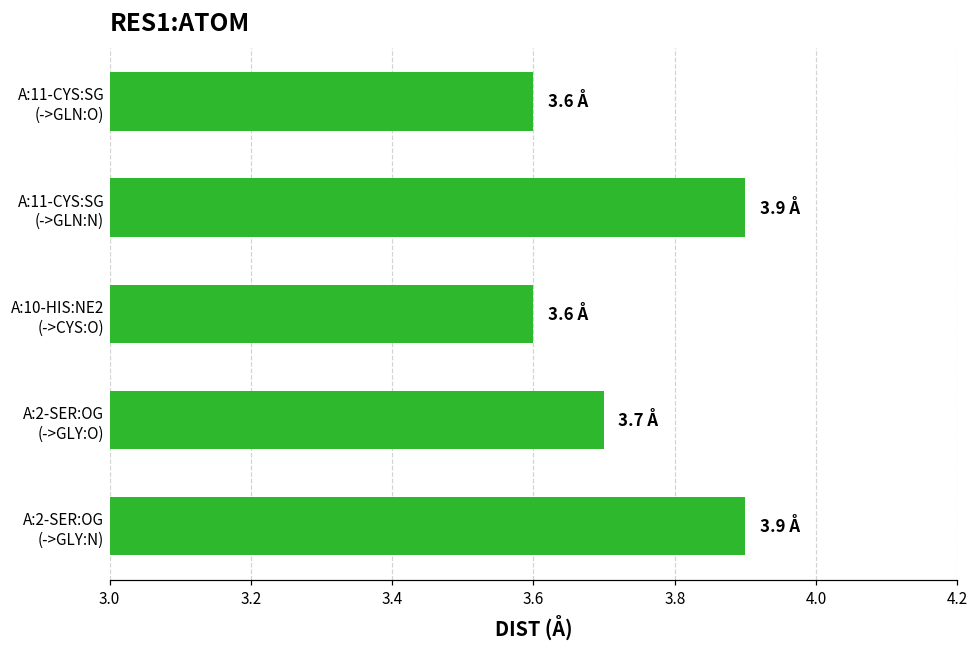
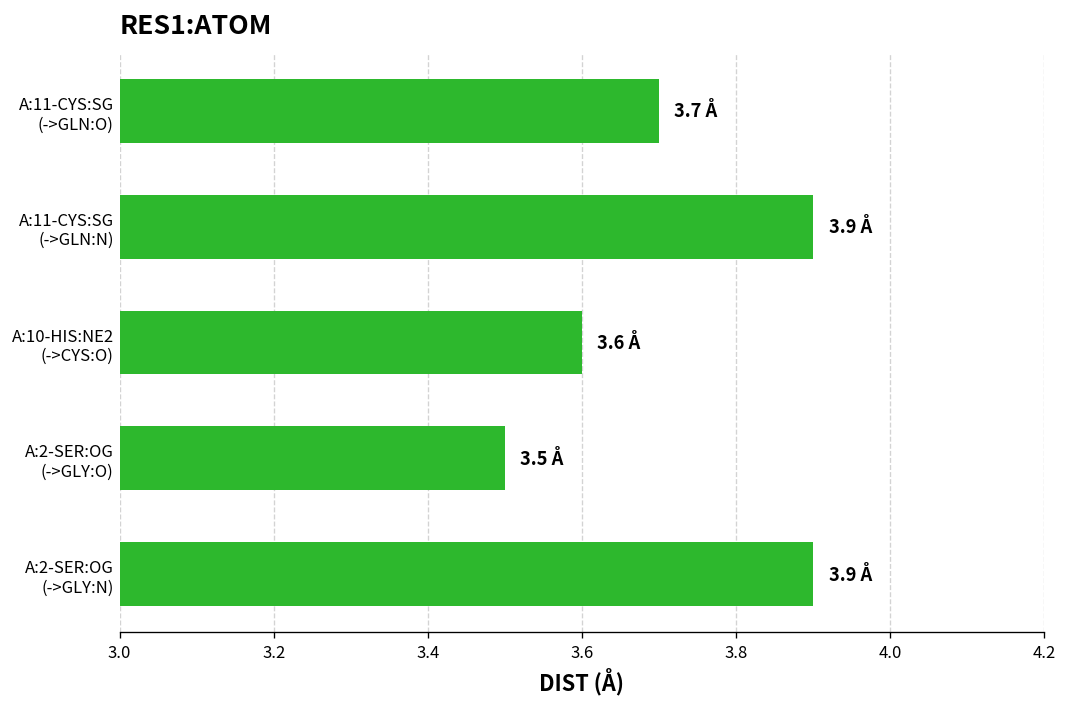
  {
-   "A:11-CYS:SG (->GLN:O)": 3.6,
+   "A:11-CYS:SG (->GLN:O)": 3.7,
    "A:11-CYS:SG (->GLN:N)": 3.9,
    "A:10-HIS:NE2 (->CYS:O)": 3.6,
-   "A:2-SER:OG (->GLY:O)": 3.7,
+   "A:2-SER:OG (->GLY:O)": 3.5,
    "A:2-SER:OG (->GLY:N)": 3.9
  }
